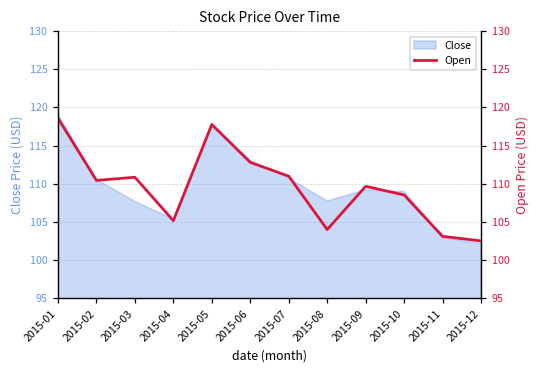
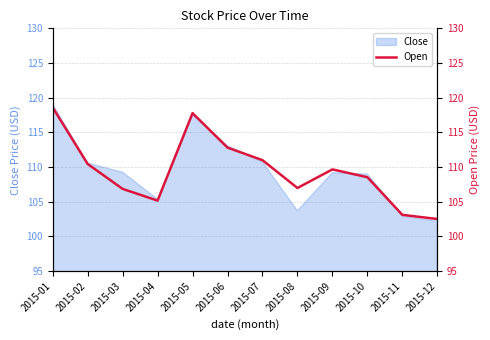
  {
    "Close": {
      "2015-01": 119,
      "2015-02": 111,
-     "2015-03": 108,
+     "2015-03": 109,
      "2015-04": 105,
      "2015-05": 118,
      "2015-06": 113,
      "2015-07": 111,
-     "2015-08": 108,
+     "2015-08": 104,
      "2015-09": 109,
      "2015-10": 109,
      "2015-11": 103,
      "2015-12": 102
    },
    "Open": {
      "2015-01": 119,
      "2015-02": 110,
-     "2015-03": 111,
+     "2015-03": 107,
      "2015-04": 105,
      "2015-05": 118,
      "2015-06": 113,
      "2015-07": 111,
-     "2015-08": 104,
+     "2015-08": 107,
      "2015-09": 110,
      "2015-10": 109,
      "2015-11": 103,
      "2015-12": 103
    }
  }
